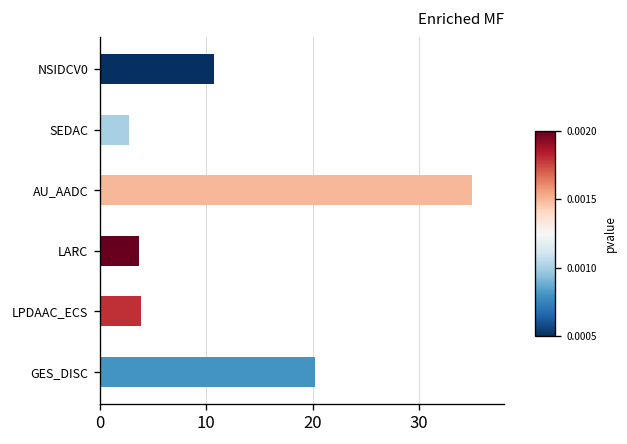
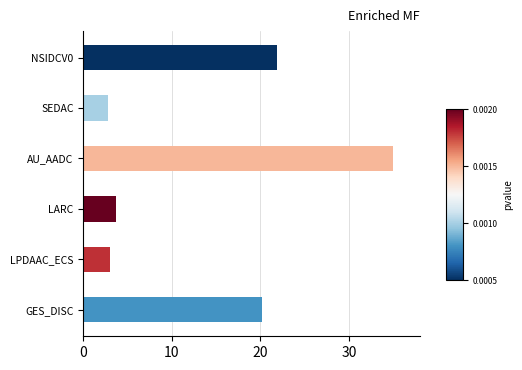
  {
-   "NSIDCV0": 11,
+   "NSIDCV0": 22,
    "SEDAC": 3,
    "AU_AADC": 35,
    "LARC": 4,
-   "LPDAAC_ECS": 4,
+   "LPDAAC_ECS": 3,
    "GES_DISC": 20
  }
